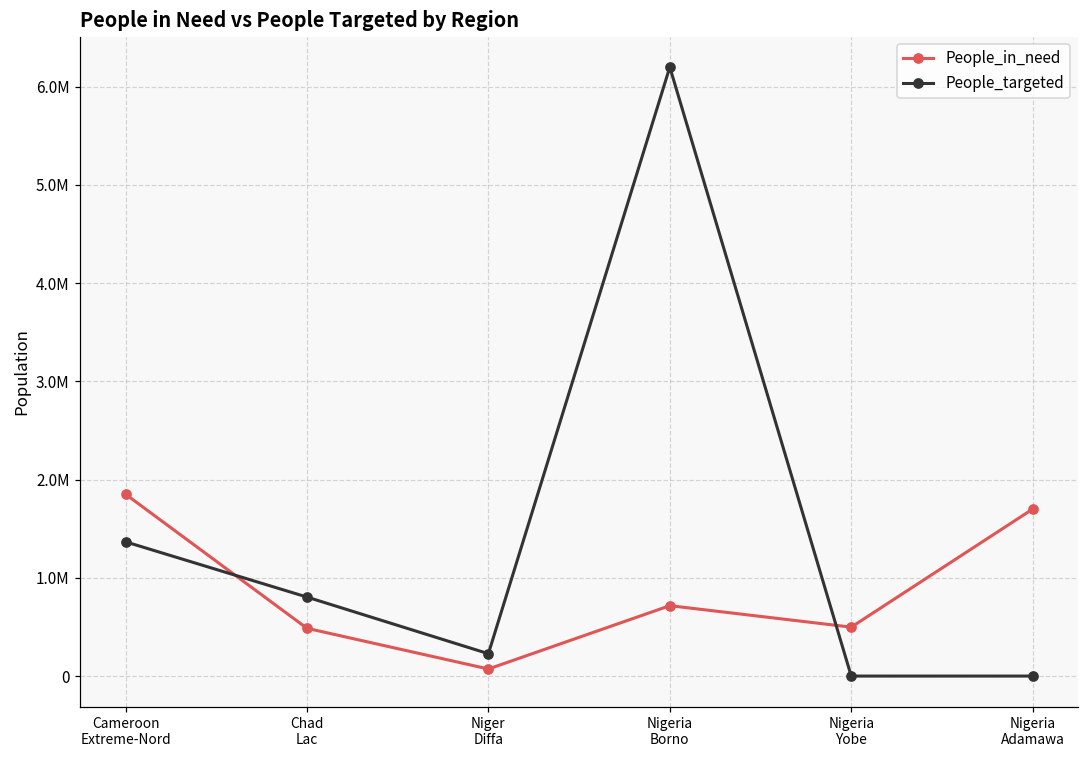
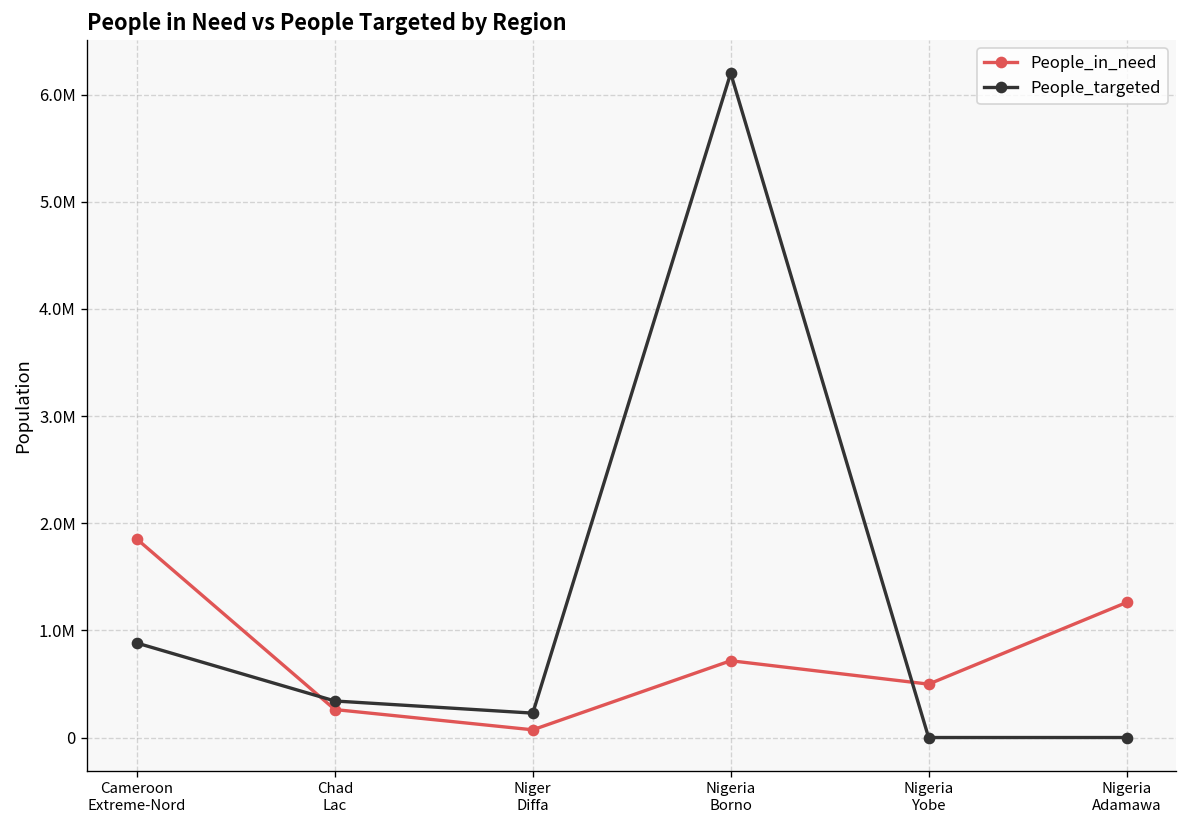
  {
    "People_in_need": {
      "Cameroon Extreme-Nord": 1900000,
-     "Chad Lac": 500000,
+     "Chad Lac": 300000,
      "Niger Diffa": 100000,
      "Nigeria Borno": 700000,
      "Nigeria Yobe": 500000,
-     "Nigeria Adamawa": 1700000
+     "Nigeria Adamawa": 1300000
    },
    "People_targeted": {
-     "Cameroon Extreme-Nord": 1400000,
-     "Chad Lac": 800000,
+     "Cameroon Extreme-Nord": 900000,
+     "Chad Lac": 300000,
      "Niger Diffa": 200000,
      "Nigeria Borno": 6200000,
      "Nigeria Yobe": 0,
      "Nigeria Adamawa": 0
    }
  }
